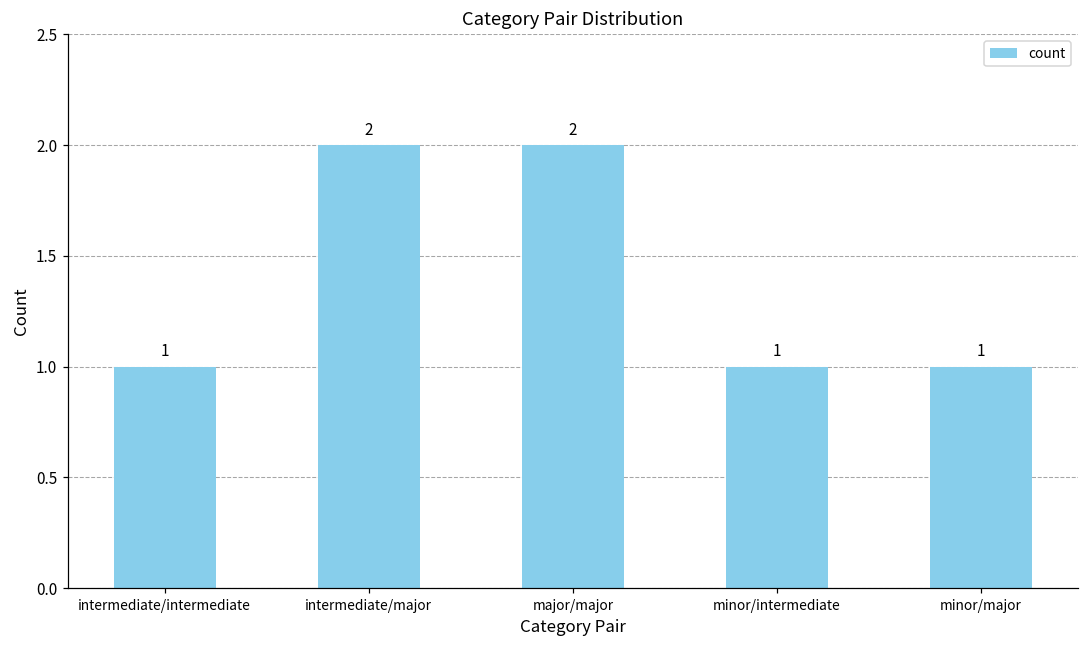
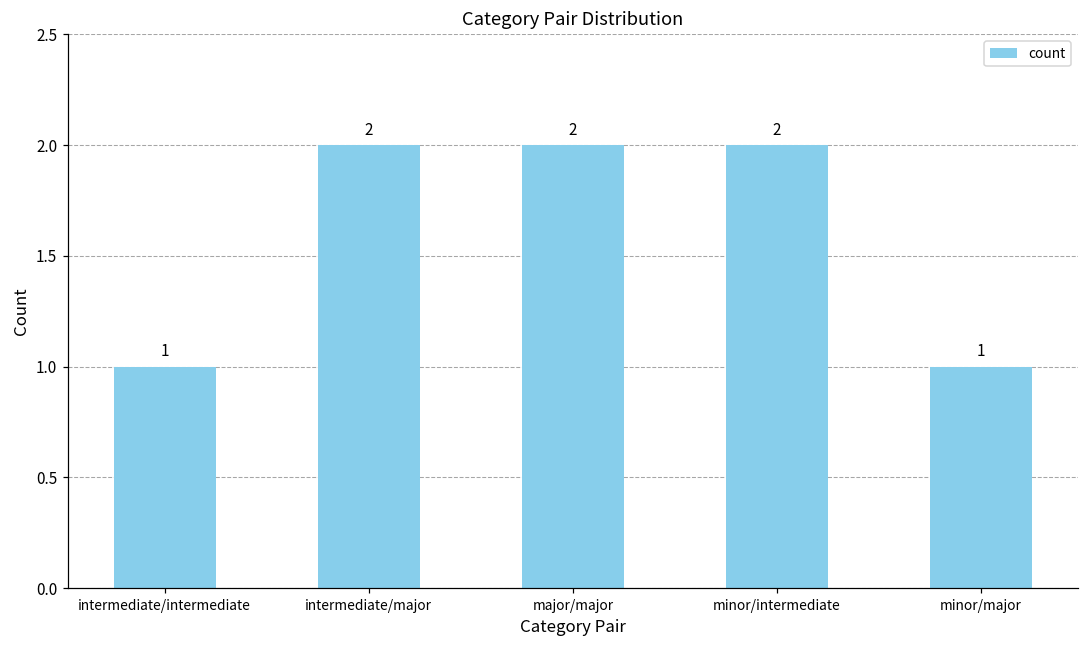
  {
    "intermediate/intermediate": 1,
    "intermediate/major": 2,
    "major/major": 2,
-   "minor/intermediate": 1,
+   "minor/intermediate": 2,
    "minor/major": 1
  }
